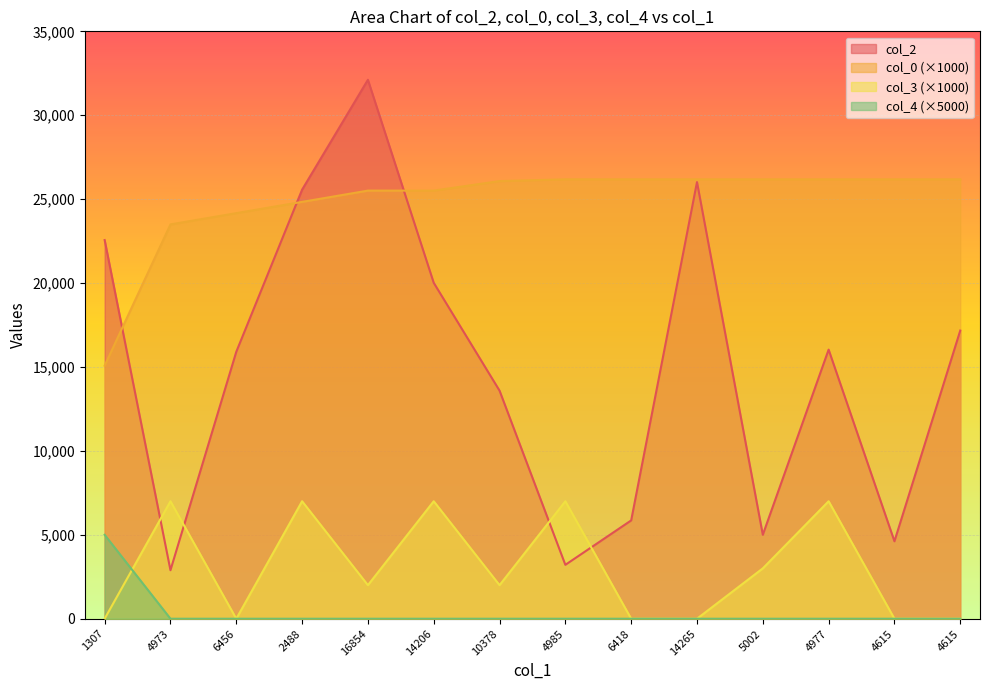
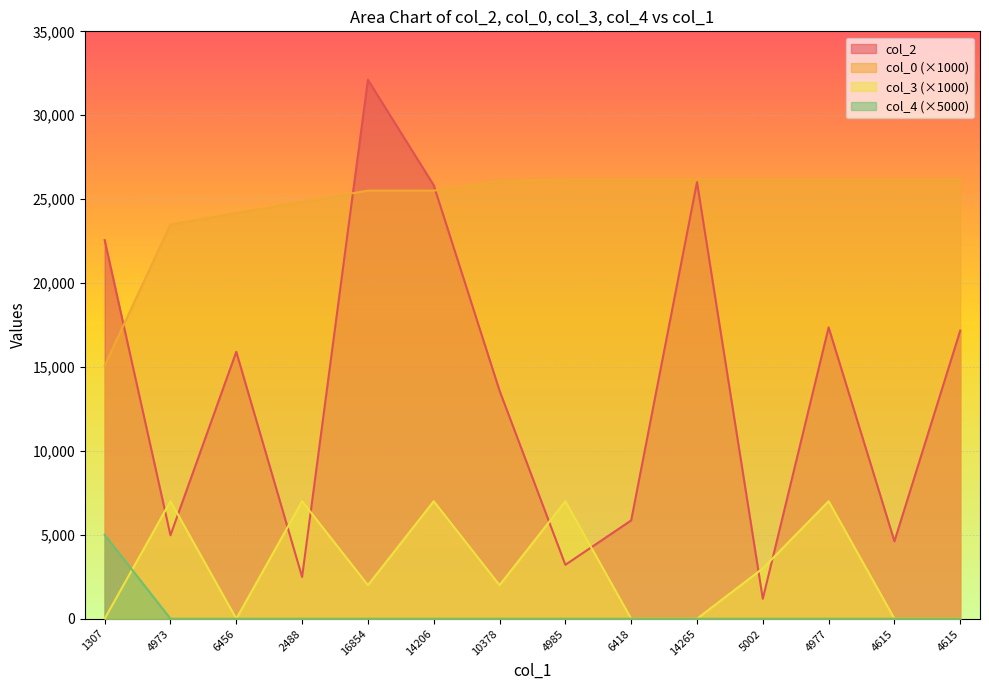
  {
    "col_2": {
      "1307": "22,600",
-     "4973": "2,900",
+     "4973": "5,000",
      "6456": "15,900",
-     "2488": "25,600",
+     "2488": "2,500",
      "16854": "32,100",
-     "14206": "20,000",
+     "14206": "25,800",
      "10378": "13,600",
      "4985": "3,200",
      "6418": "5,900",
      "14265": "26,000",
-     "5002": "5,000",
-     "4977": "16,000"
+     "5002": "1,200",
+     "4977": "17,400"
    },
    "col_4 (×5000)": {
      "1307": "5,000",
      "4973": "0",
      "2488": "0",
      "16854": "0",
      "14206": "0",
      "10378": "0",
      "4985": "0",
      "5002": "0",
      "4977": "0"
    }
  }
